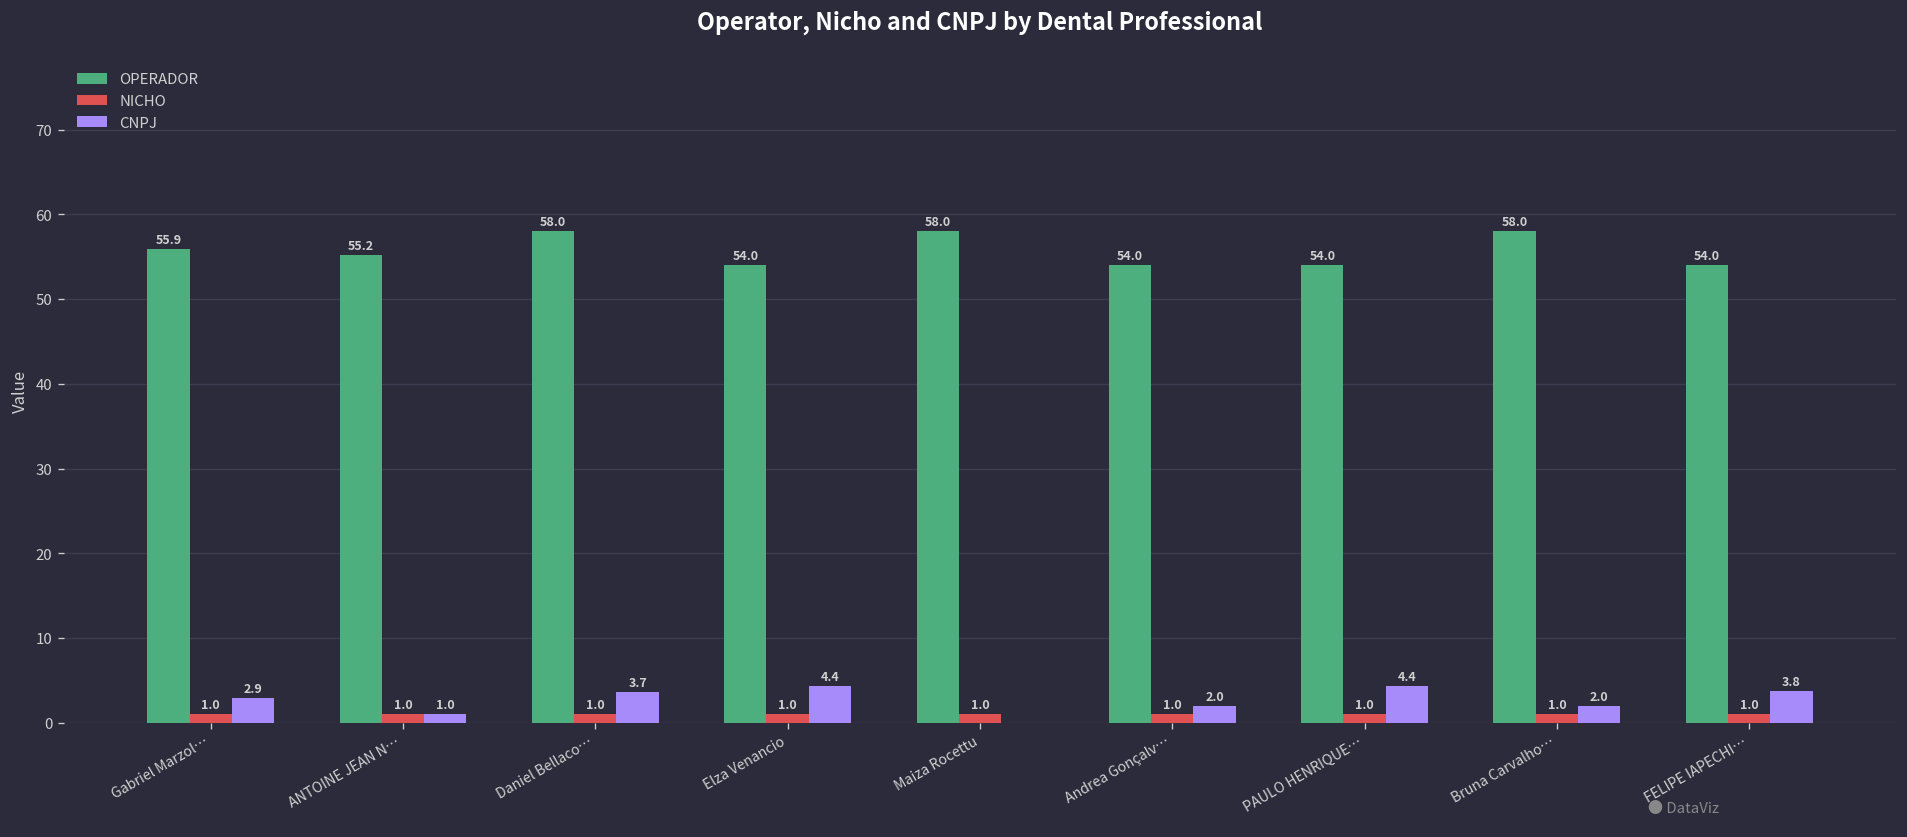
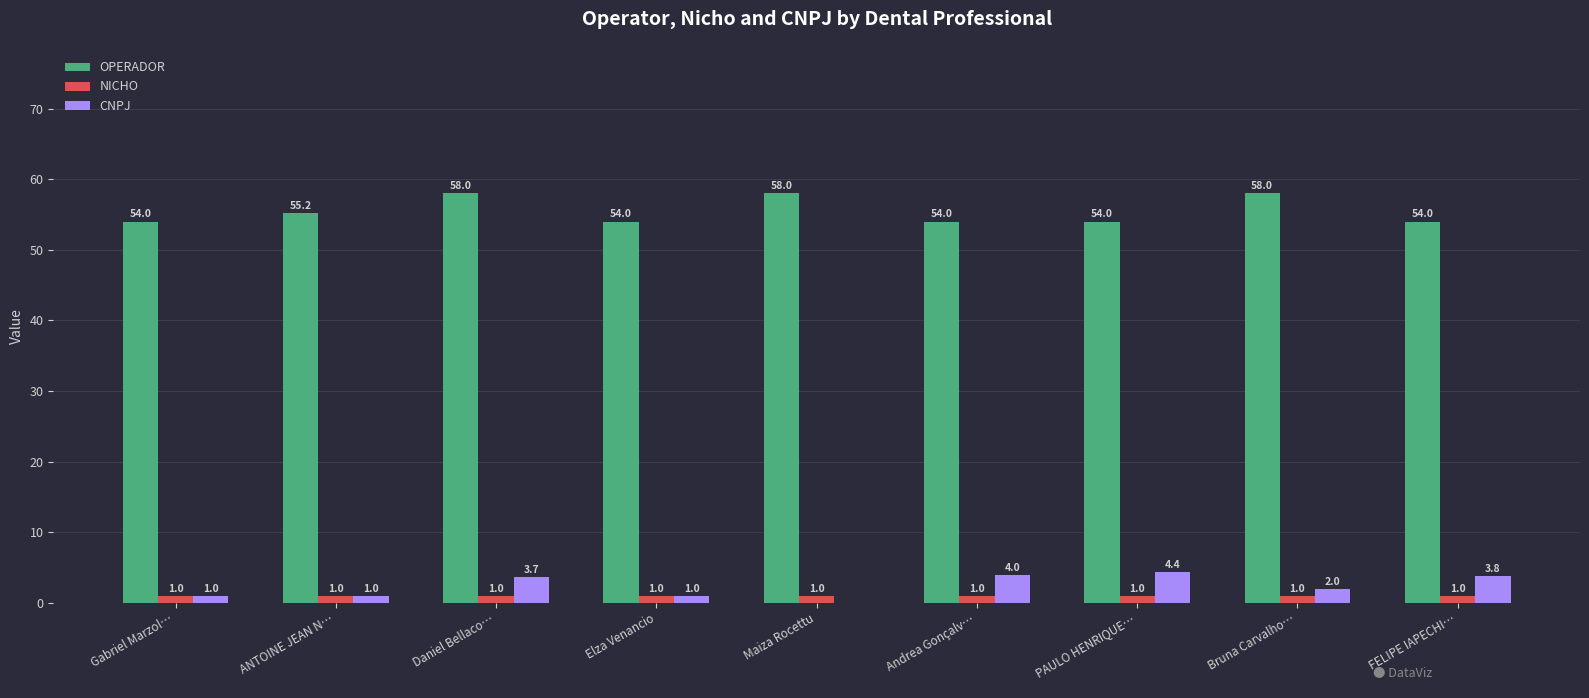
  {
    "OPERADOR": {
-     "Gabriel Marzol…": 55.9,
+     "Gabriel Marzol…": 54.0,
      "ANTOINE JEAN N…": 55.2,
      "Daniel Bellaco…": 58.0,
      "Elza Venancio": 54.0,
      "Maiza Rocettu": 58.0,
      "Andrea Gonçalv…": 54.0,
      "PAULO HENRIQUE…": 54.0,
      "Bruna Carvalho…": 58.0,
      "FELIPE IAPECHI…": 54.0
    },
    "NICHO": {
      "Gabriel Marzol…": 1.0,
      "ANTOINE JEAN N…": 1.0,
      "Daniel Bellaco…": 1.0,
      "Elza Venancio": 1.0,
      "Maiza Rocettu": 1.0,
      "Andrea Gonçalv…": 1.0,
      "PAULO HENRIQUE…": 1.0,
      "Bruna Carvalho…": 1.0,
      "FELIPE IAPECHI…": 1.0
    },
    "CNPJ": {
-     "Gabriel Marzol…": 2.9,
+     "Gabriel Marzol…": 1.0,
      "ANTOINE JEAN N…": 1.0,
      "Daniel Bellaco…": 3.7,
-     "Elza Venancio": 4.4,
-     "Andrea Gonçalv…": 2.0,
+     "Elza Venancio": 1.0,
+     "Andrea Gonçalv…": 4.0,
      "PAULO HENRIQUE…": 4.4,
      "Bruna Carvalho…": 2.0,
      "FELIPE IAPECHI…": 3.8
    }
  }
